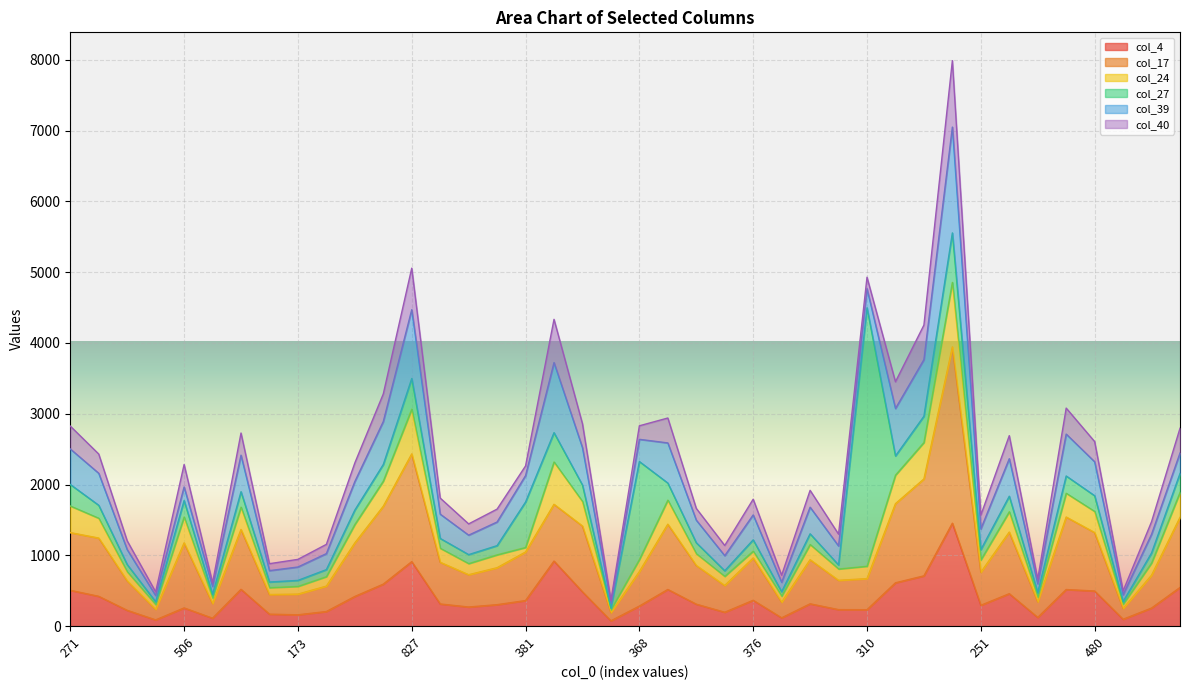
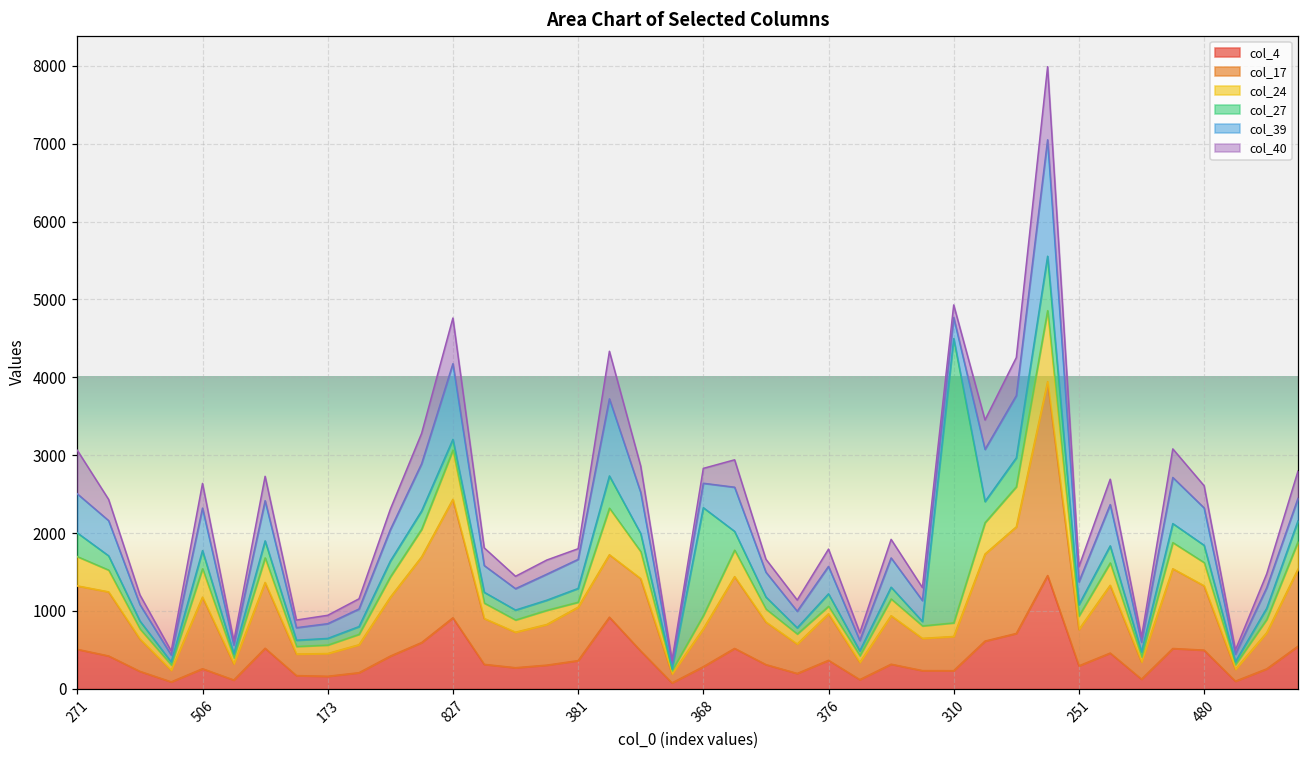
  {
    "col_24": {
      "271": 400,
      "506": 400,
      "173": 100,
      "827": 600,
      "381": 100,
      "368": 200,
      "376": 100,
      "310": 200,
      "251": 200,
      "480": 300
    },
    "col_27": {
      "271": 300,
      "506": 200,
      "173": 100,
-     "827": 400,
-     "381": 600,
+     "827": 100,
+     "381": 200,
      "368": 1400,
      "376": 200,
      "310": 3700,
      "251": 100,
      "480": 200
    },
    "col_39": {
      "271": 500,
-     "506": 200,
+     "506": 500,
      "173": 200,
      "827": 1000,
      "381": 400,
      "368": 300,
      "376": 400,
      "310": 300,
      "251": 300,
      "480": 500
    },
    "col_40": {
-     "271": 300,
+     "271": 600,
      "506": 300,
      "173": 100,
      "827": 600,
      "381": 100,
      "368": 200,
      "376": 200,
      "310": 200,
      "251": 200,
      "480": 300
    }
  }
